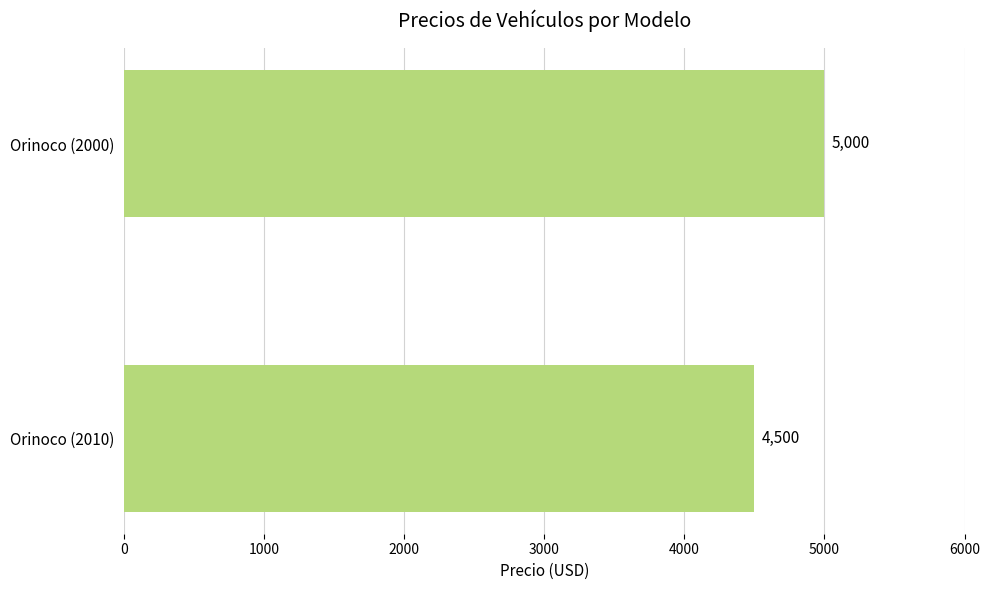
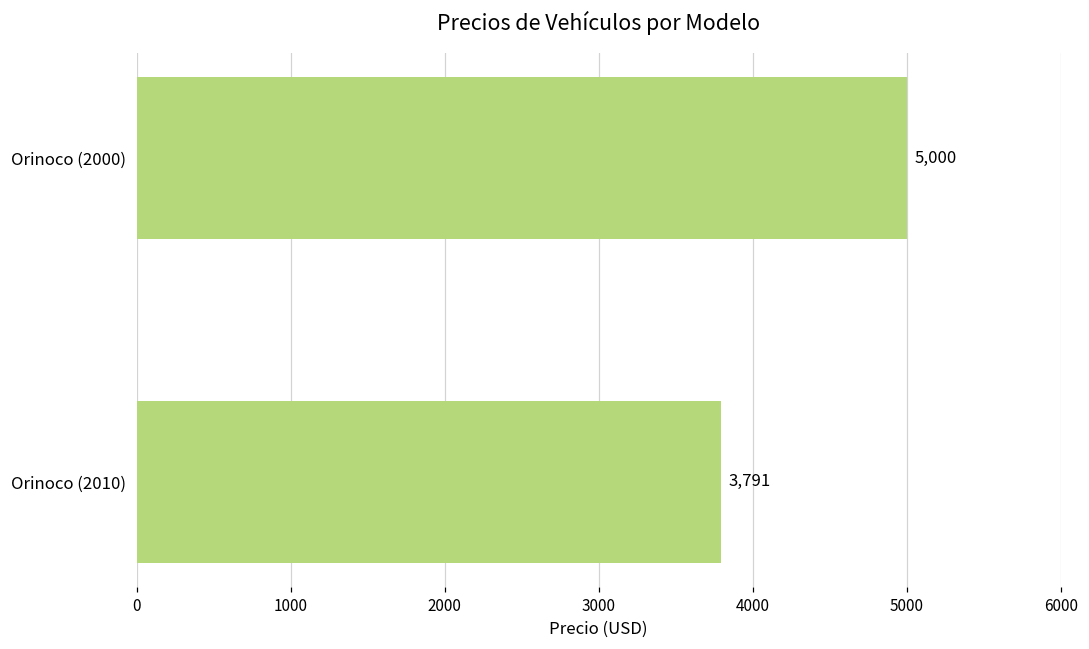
  {
    "Orinoco (2000)": "5,000",
-   "Orinoco (2010)": "4,500"
+   "Orinoco (2010)": "3,791"
  }
